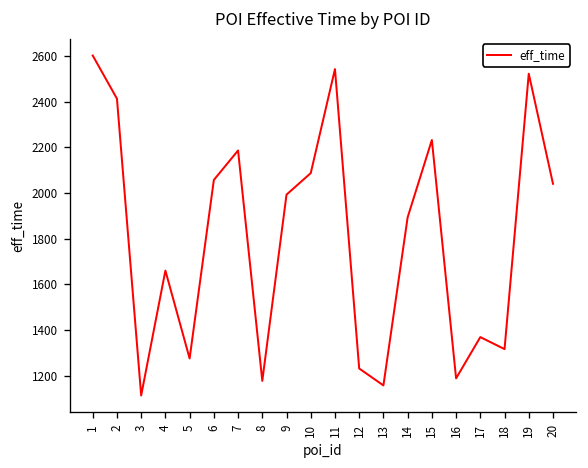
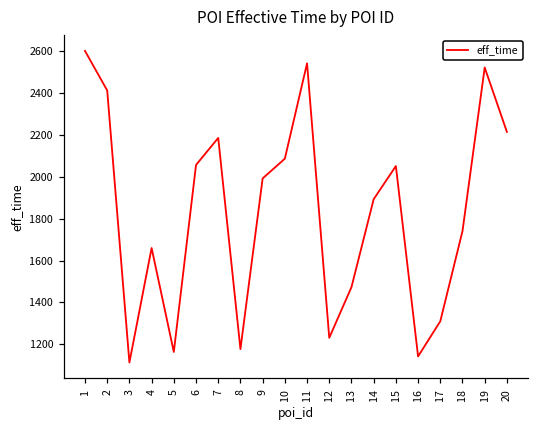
  {
    "1": 2600,
    "2": 2410,
    "3": 1110,
    "4": 1660,
-   "5": 1280,
+   "5": 1160,
    "6": 2060,
    "7": 2190,
    "8": 1180,
    "9": 1990,
    "10": 2090,
    "11": 2540,
    "12": 1230,
-   "13": 1160,
+   "13": 1470,
    "14": 1890,
-   "15": 2230,
-   "16": 1190,
-   "17": 1370,
-   "18": 1320,
+   "15": 2050,
+   "16": 1140,
+   "17": 1310,
+   "18": 1740,
    "19": 2520,
-   "20": 2040
+   "20": 2220
  }
